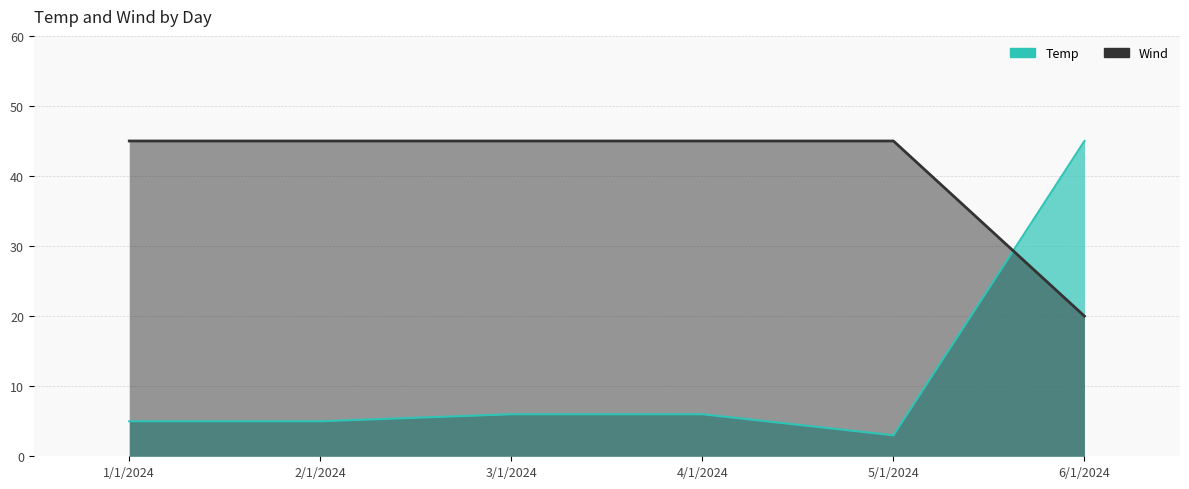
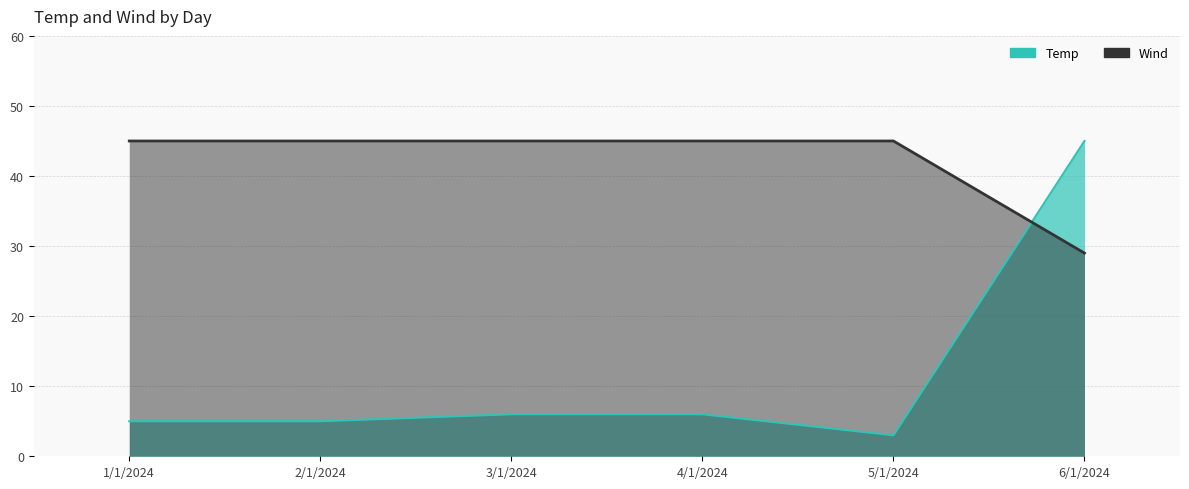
  {
    "Temp": {
      "1/1/2024": 5,
      "2/1/2024": 5,
      "3/1/2024": 6,
      "4/1/2024": 6,
      "5/1/2024": 3,
      "6/1/2024": 45
    },
    "Wind": {
      "1/1/2024": 45,
      "2/1/2024": 45,
      "3/1/2024": 45,
      "4/1/2024": 45,
      "5/1/2024": 45,
-     "6/1/2024": 20
+     "6/1/2024": 29
    }
  }
